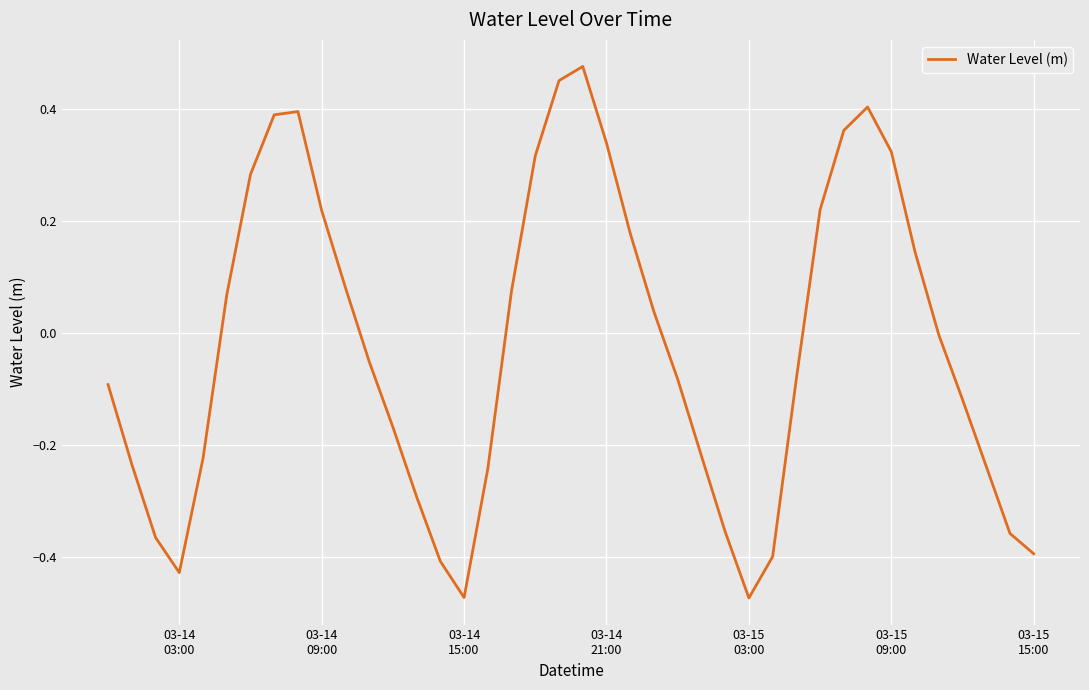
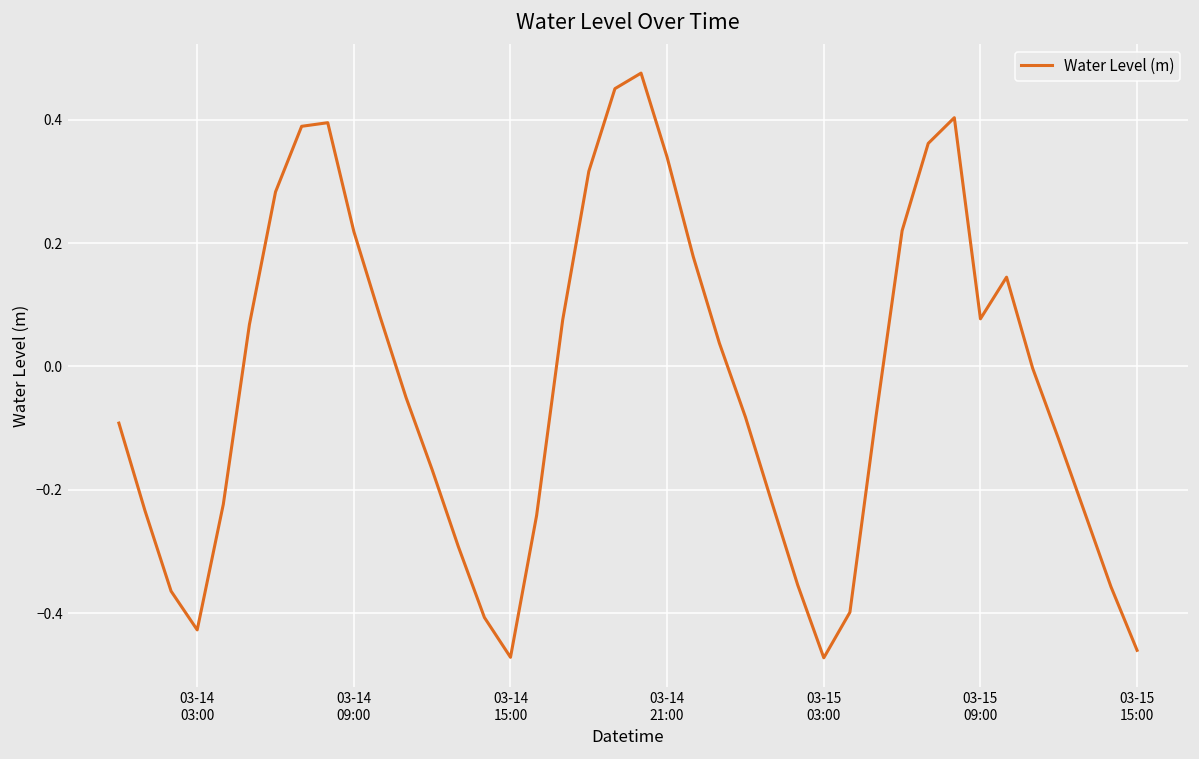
  {
    "03-14 03:00": -0.43,
    "03-14 09:00": 0.22,
    "03-14 15:00": -0.47,
    "03-14 21:00": 0.34,
    "03-15 03:00": -0.47,
-   "03-15 09:00": 0.32,
-   "03-15 15:00": -0.39
+   "03-15 09:00": 0.08,
+   "03-15 15:00": -0.46
  }
